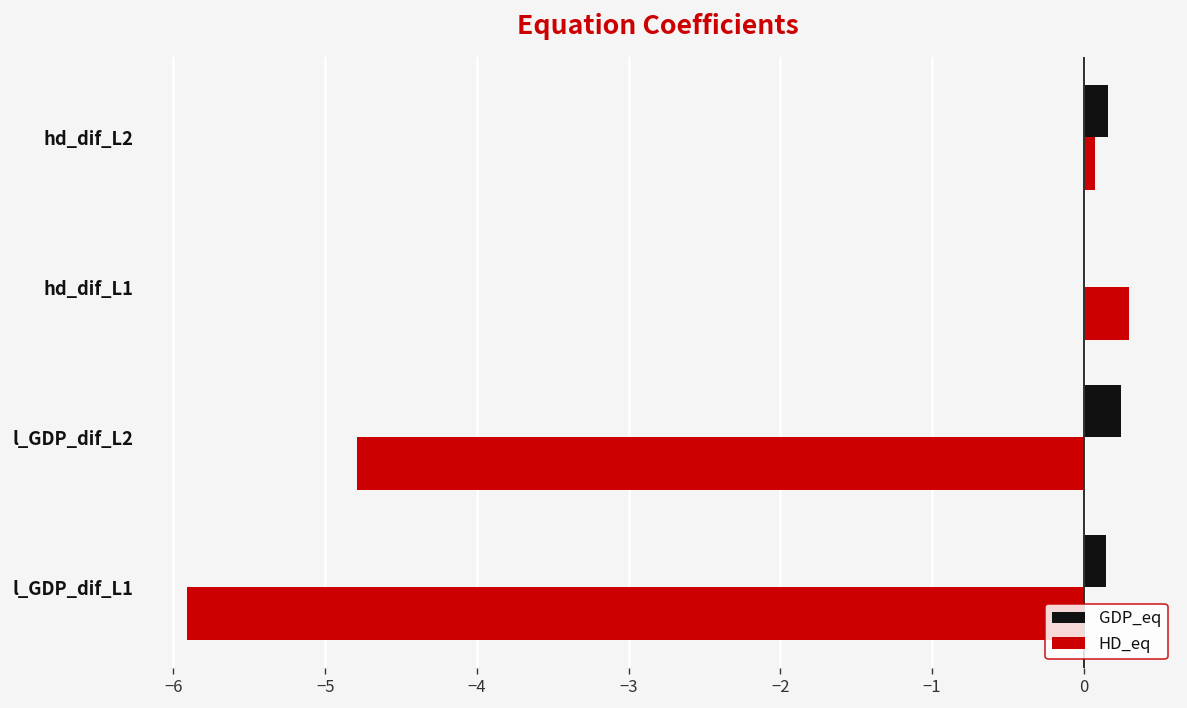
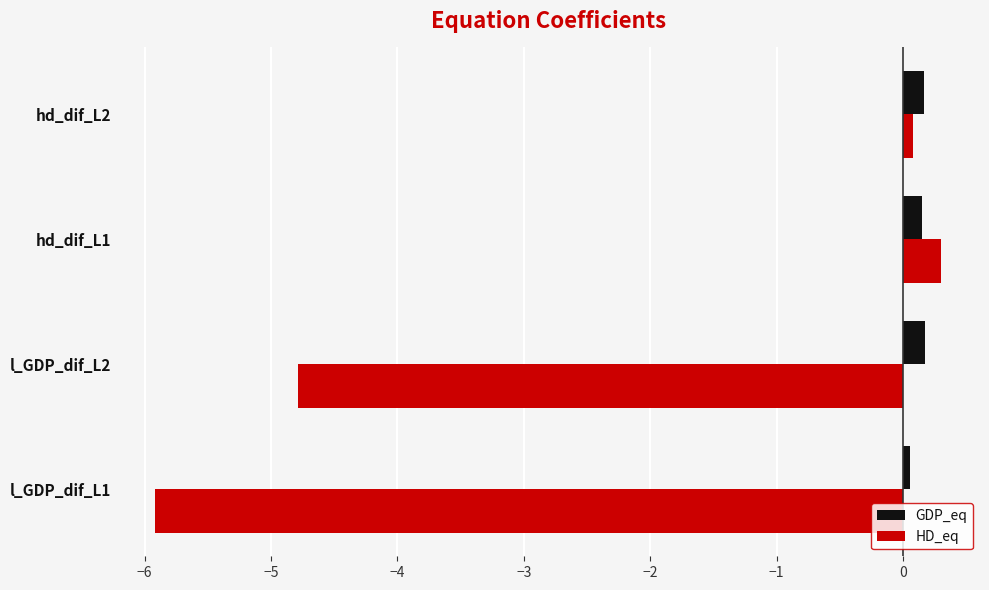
  {
    "GDP_eq": {
      "hd_dif_L2": 0.16,
-     "hd_dif_L1": 0.00,
-     "l_GDP_dif_L2": 0.24,
-     "l_GDP_dif_L1": 0.15
+     "hd_dif_L1": 0.15,
+     "l_GDP_dif_L2": 0.17,
+     "l_GDP_dif_L1": 0.06
    },
    "HD_eq": {
      "hd_dif_L2": 0.07,
      "hd_dif_L1": 0.30,
      "l_GDP_dif_L2": -4.79,
      "l_GDP_dif_L1": -5.91
    }
  }
